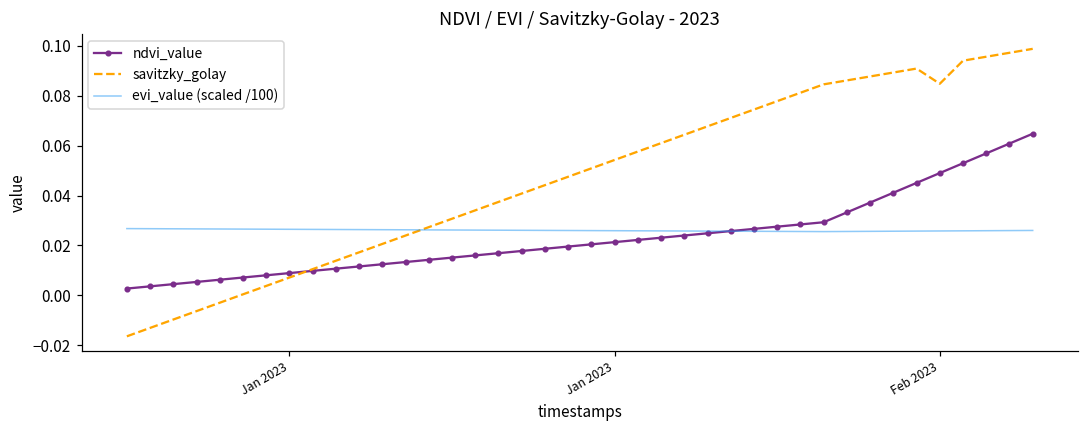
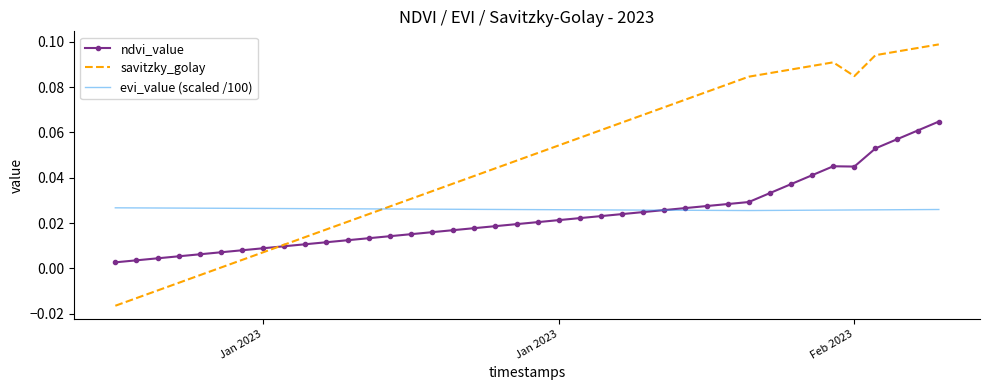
  {
    "ndvi_value": {
-     "Feb 2023": 0.049
+     "Feb 2023": 0.045
    },
    "savitzky_golay": {
      "Feb 2023": 0.085
    },
    "evi_value (scaled /100)": {
      "Feb 2023": 0.026
    }
  }
